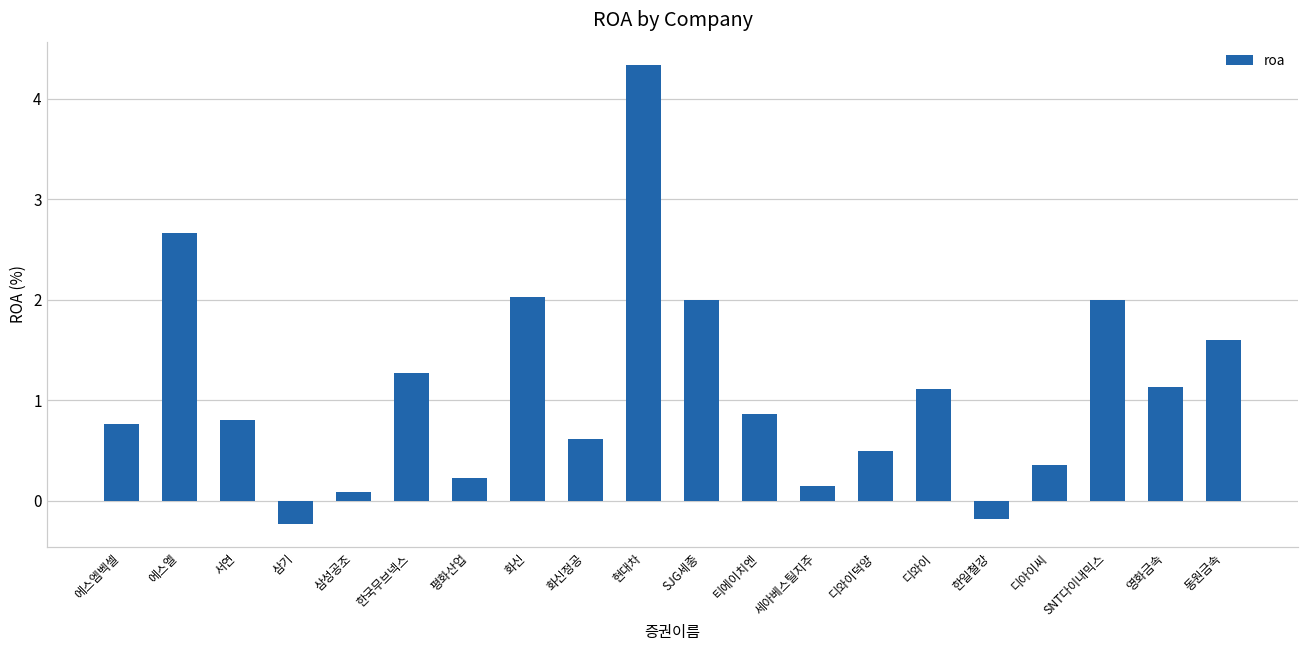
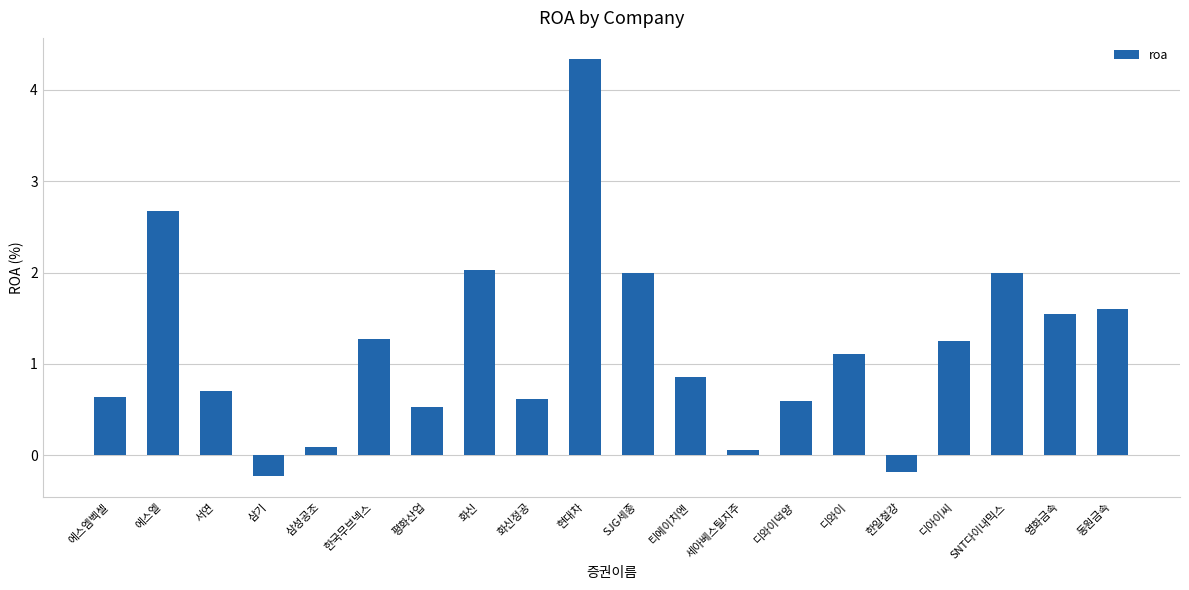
  {
-   "에스엠벡셀": 0.8,
+   "에스엠벡셀": 0.6,
    "에스엘": 2.7,
-   "서연": 0.8,
+   "서연": 0.7,
    "삼기": -0.2,
    "삼성공조": 0.1,
    "한국무브넥스": 1.3,
-   "평화산업": 0.2,
+   "평화산업": 0.5,
    "화신": 2.0,
    "화신정공": 0.6,
    "현대차": 4.3,
    "SJG세종": 2.0,
    "티에이치엔": 0.9,
-   "세아베스틸지주": 0.2,
-   "디와이덕양": 0.5,
+   "세아베스틸지주": 0.1,
+   "디와이덕양": 0.6,
    "디와이": 1.1,
    "한일철강": -0.2,
-   "디아이씨": 0.4,
+   "디아이씨": 1.3,
    "SNT다이내믹스": 2.0,
-   "영화금속": 1.1,
+   "영화금속": 1.6,
    "동원금속": 1.6
  }
